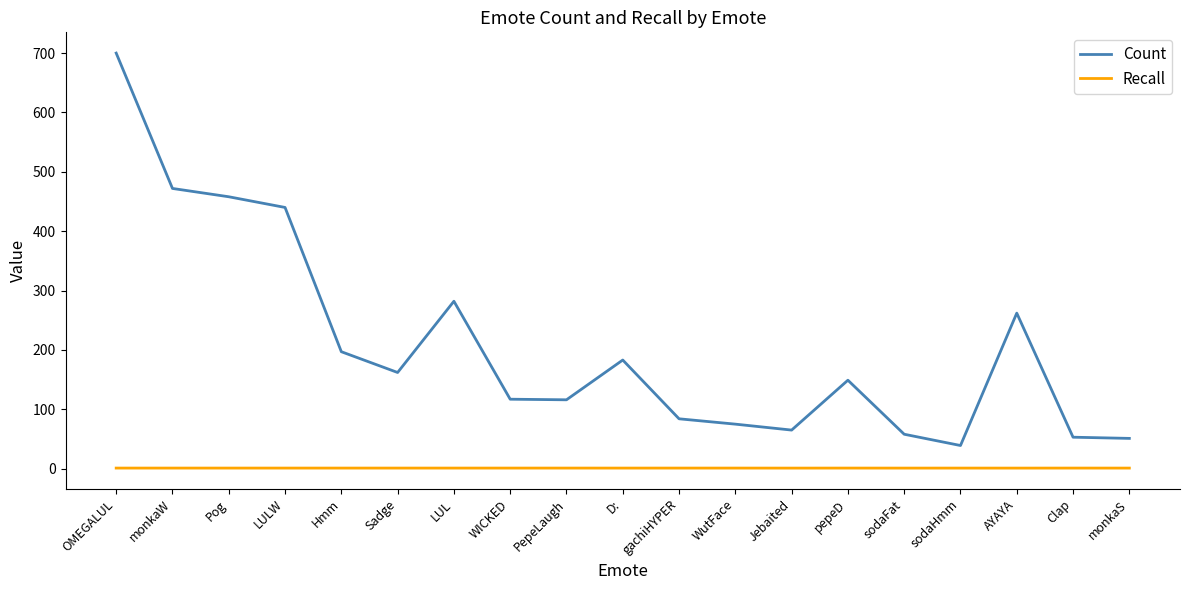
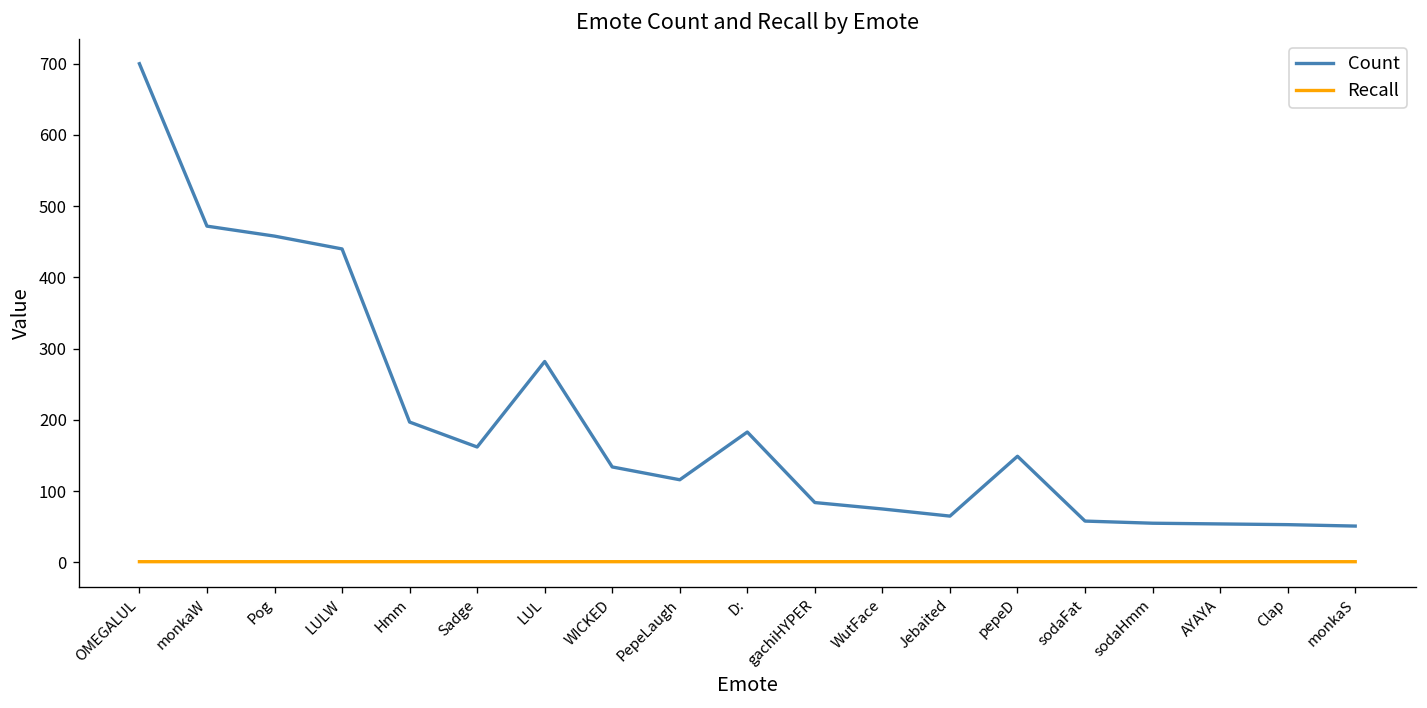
  {
    "Count": {
      "OMEGALUL": 700,
      "monkaW": 470,
      "Pog": 460,
      "LULW": 440,
      "Hmm": 200,
      "Sadge": 160,
      "LUL": 280,
-     "WICKED": 120,
+     "WICKED": 130,
      "PepeLaugh": 120,
      "D:": 180,
      "gachiHYPER": 80,
      "WutFace": 80,
      "Jebaited": 70,
      "pepeD": 150,
      "sodaFat": 60,
-     "sodaHmm": 40,
-     "AYAYA": 260,
+     "sodaHmm": 60,
+     "AYAYA": 50,
      "Clap": 50,
      "monkaS": 50
    },
    "Recall": {
      "OMEGALUL": 0,
      "monkaW": 0,
      "Pog": 0,
      "LULW": 0,
      "Hmm": 0,
      "Sadge": 0,
      "LUL": 0,
      "WICKED": 0,
      "PepeLaugh": 0,
      "D:": 0,
      "gachiHYPER": 0,
      "WutFace": 0,
      "Jebaited": 0,
      "pepeD": 0,
      "sodaFat": 0,
      "sodaHmm": 0,
      "AYAYA": 0,
      "Clap": 0,
      "monkaS": 0
    }
  }
